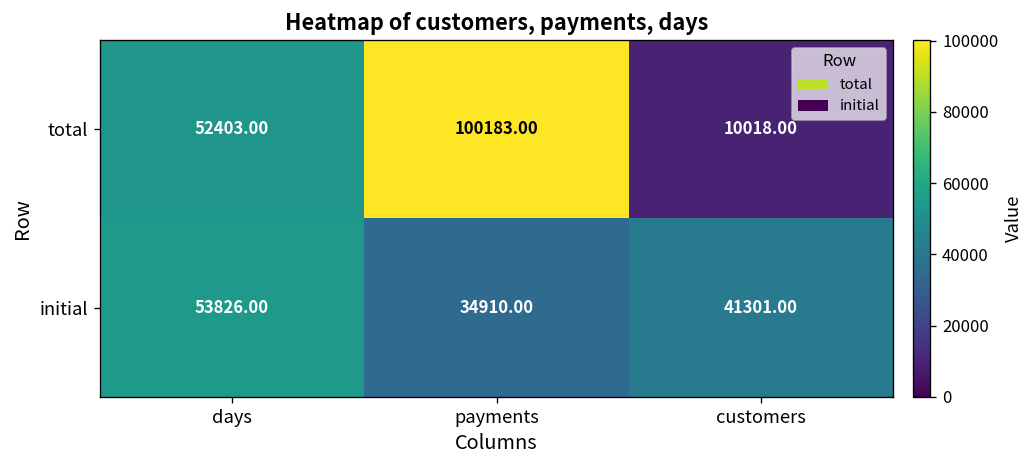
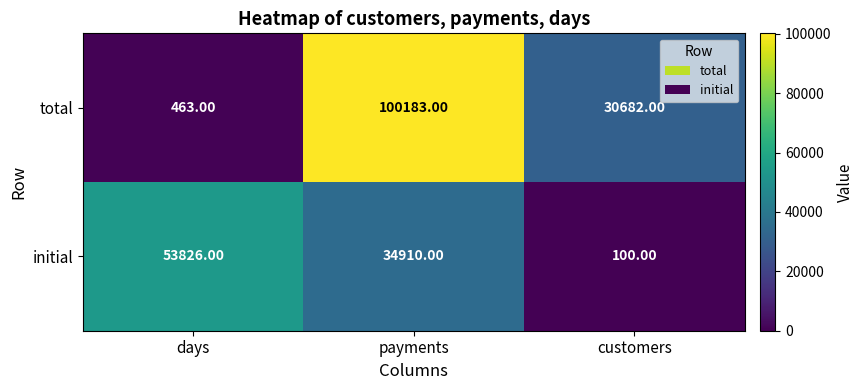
  {
    "total": {
-     "days": 52403.00,
+     "days": 463.00,
      "payments": 100183.00,
-     "customers": 10018.00
+     "customers": 30682.00
    },
    "initial": {
      "days": 53826.00,
      "payments": 34910.00,
-     "customers": 41301.00
+     "customers": 100.00
    }
  }
